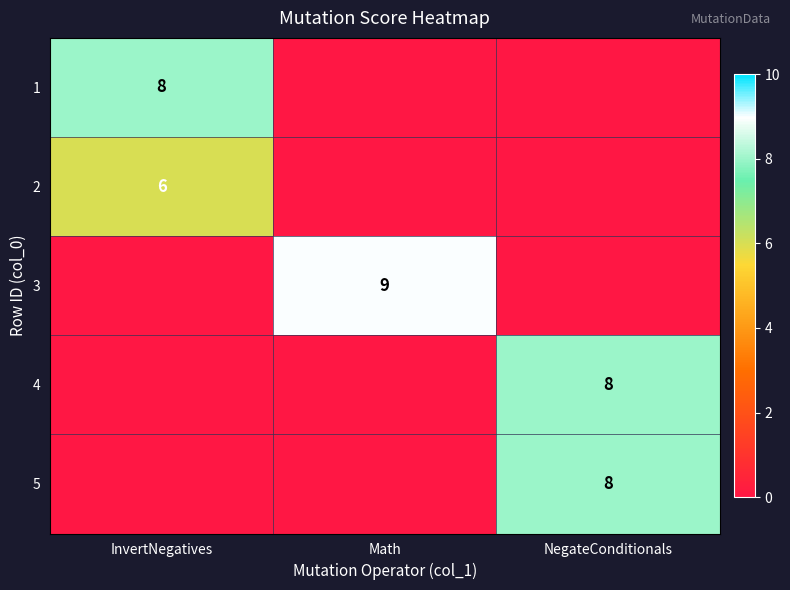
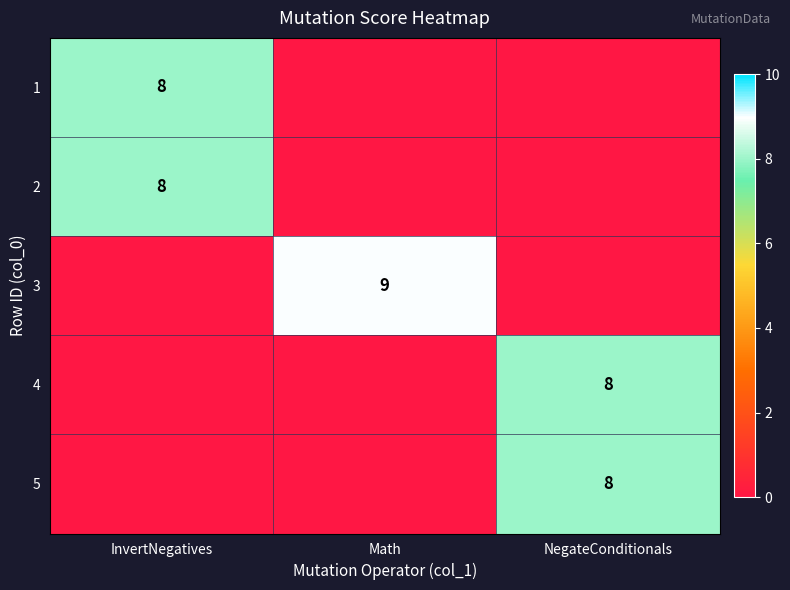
  {
    "1": {
      "InvertNegatives": 8
    },
    "2": {
-     "InvertNegatives": 6
+     "InvertNegatives": 8
    },
    "3": {
      "Math": 9
    },
    "4": {
      "NegateConditionals": 8
    },
    "5": {
      "NegateConditionals": 8
    }
  }
